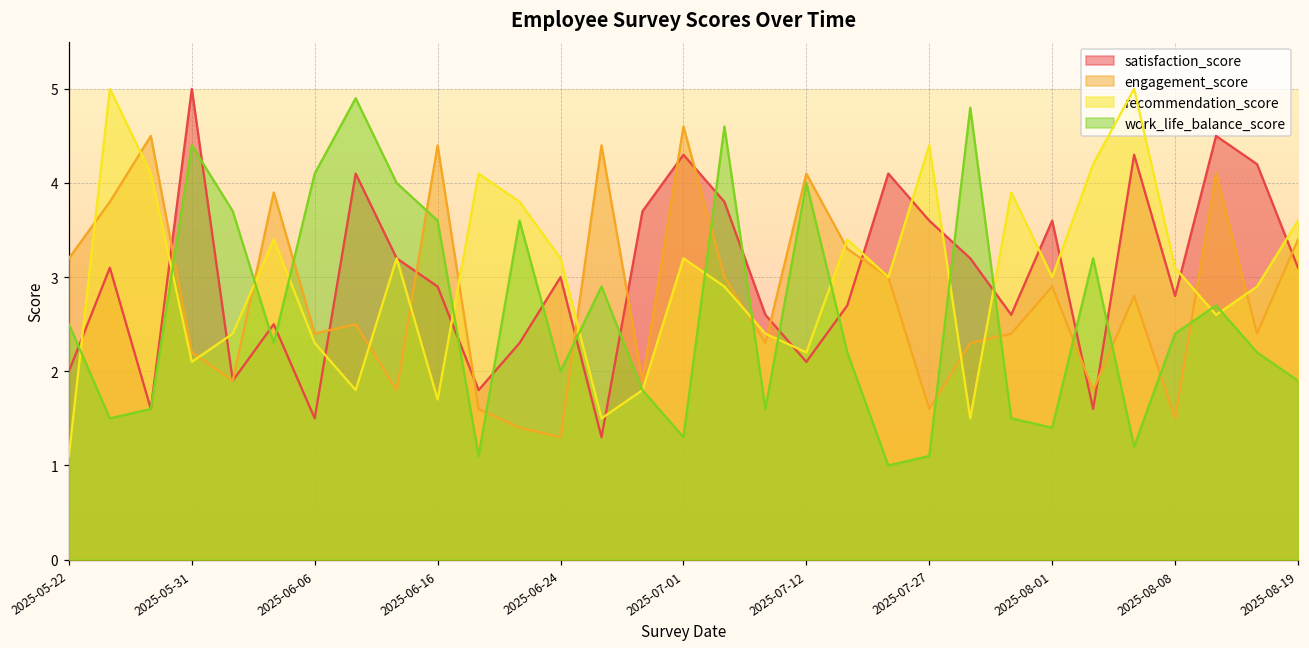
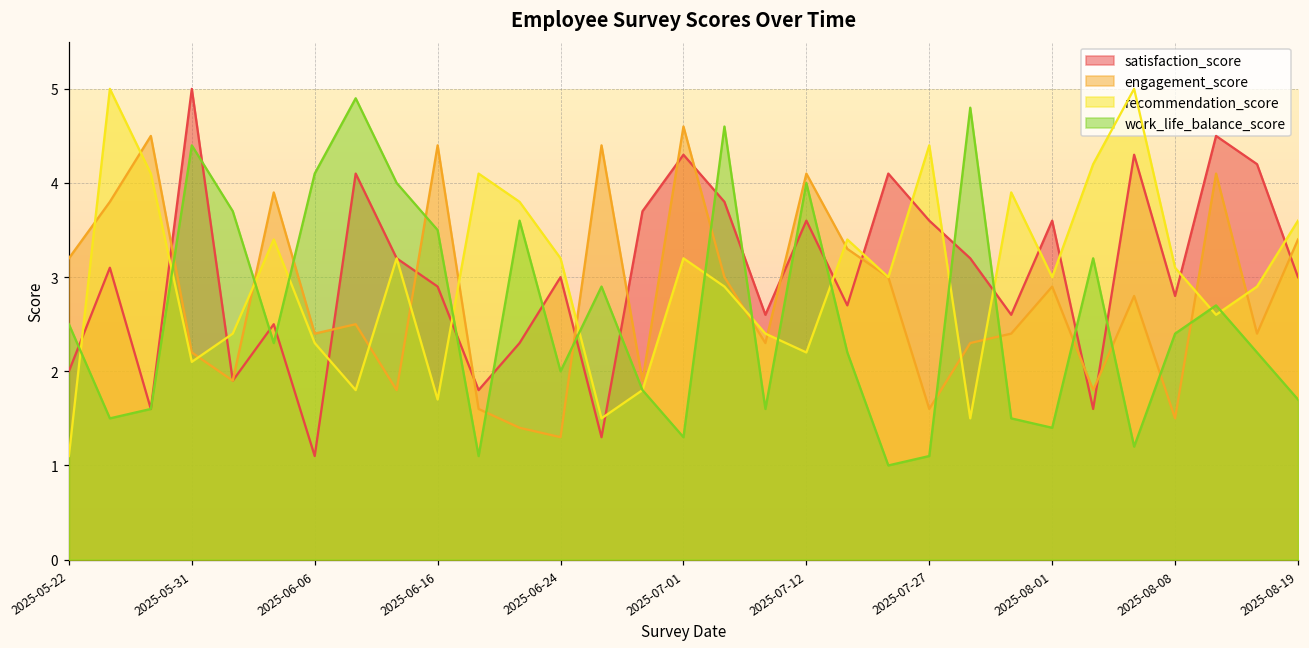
  {
    "satisfaction_score": {
      "2025-05-22": 2.0,
      "2025-05-31": 5.0,
-     "2025-06-06": 1.5,
+     "2025-06-06": 1.1,
      "2025-06-16": 2.9,
      "2025-06-24": 3.0,
      "2025-07-01": 4.3,
-     "2025-07-12": 2.1,
+     "2025-07-12": 3.6,
      "2025-07-27": 3.6,
      "2025-08-01": 3.6,
      "2025-08-08": 2.8,
-     "2025-08-19": 3.1
+     "2025-08-19": 3.0
    },
    "work_life_balance_score": {
      "2025-05-22": 2.5,
      "2025-05-31": 4.4,
      "2025-06-06": 4.1,
-     "2025-06-16": 3.6,
+     "2025-06-16": 3.5,
      "2025-06-24": 2.0,
      "2025-07-01": 1.3,
      "2025-07-12": 4.0,
      "2025-07-27": 1.1,
      "2025-08-01": 1.4,
      "2025-08-08": 2.4,
-     "2025-08-19": 1.9
+     "2025-08-19": 1.7
    }
  }
